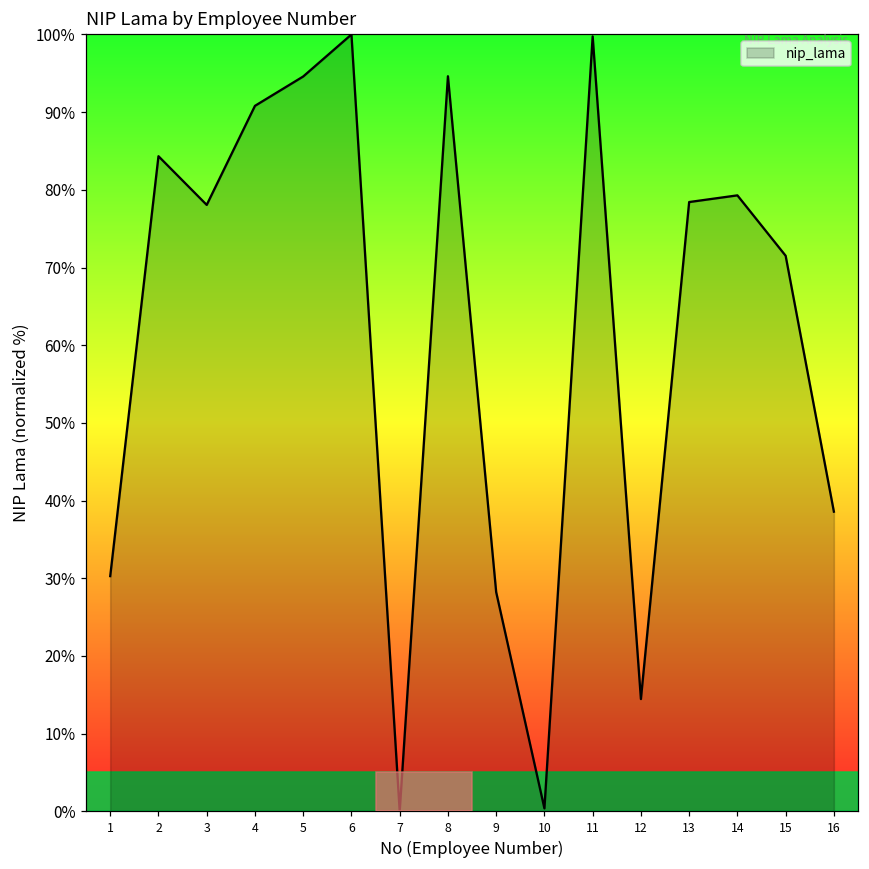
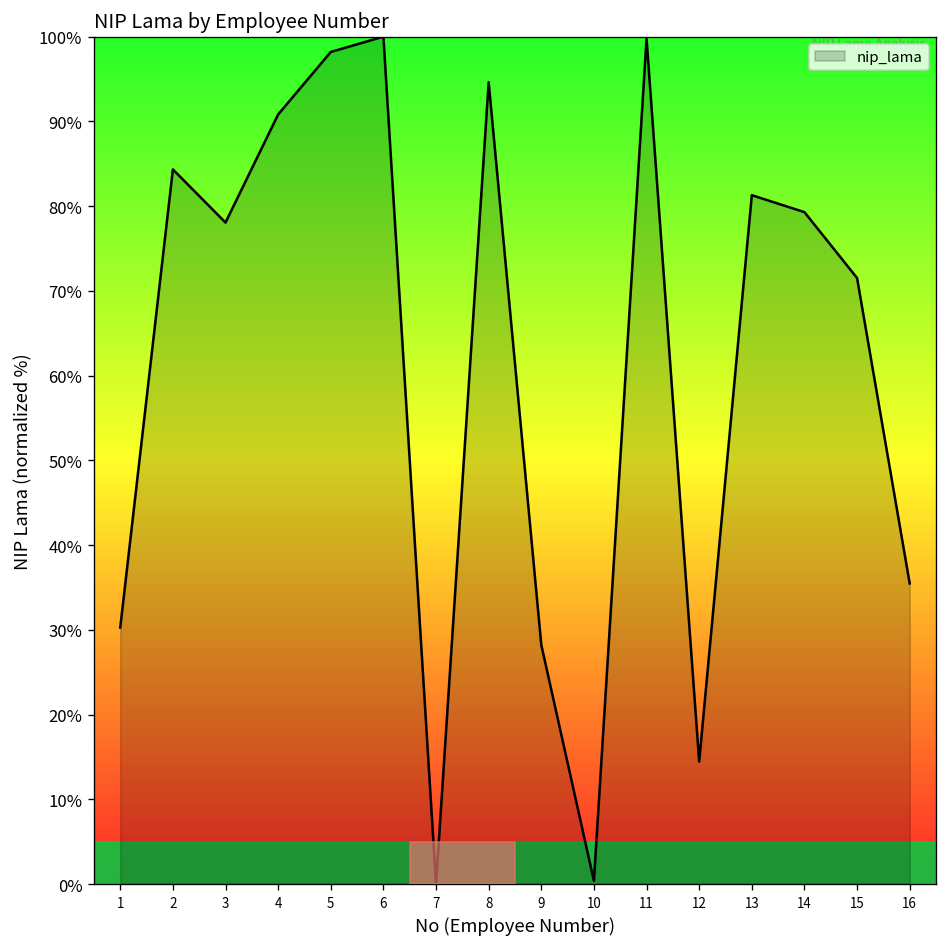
  {
    "1": "30%",
    "2": "84%",
    "3": "78%",
    "4": "91%",
-   "5": "95%",
+   "5": "98%",
    "6": "100%",
    "8": "95%",
    "9": "28%",
    "11": "100%",
    "12": "14%",
-   "13": "78%",
+   "13": "81%",
    "14": "79%",
    "15": "72%",
-   "16": "39%"
+   "16": "35%"
  }
